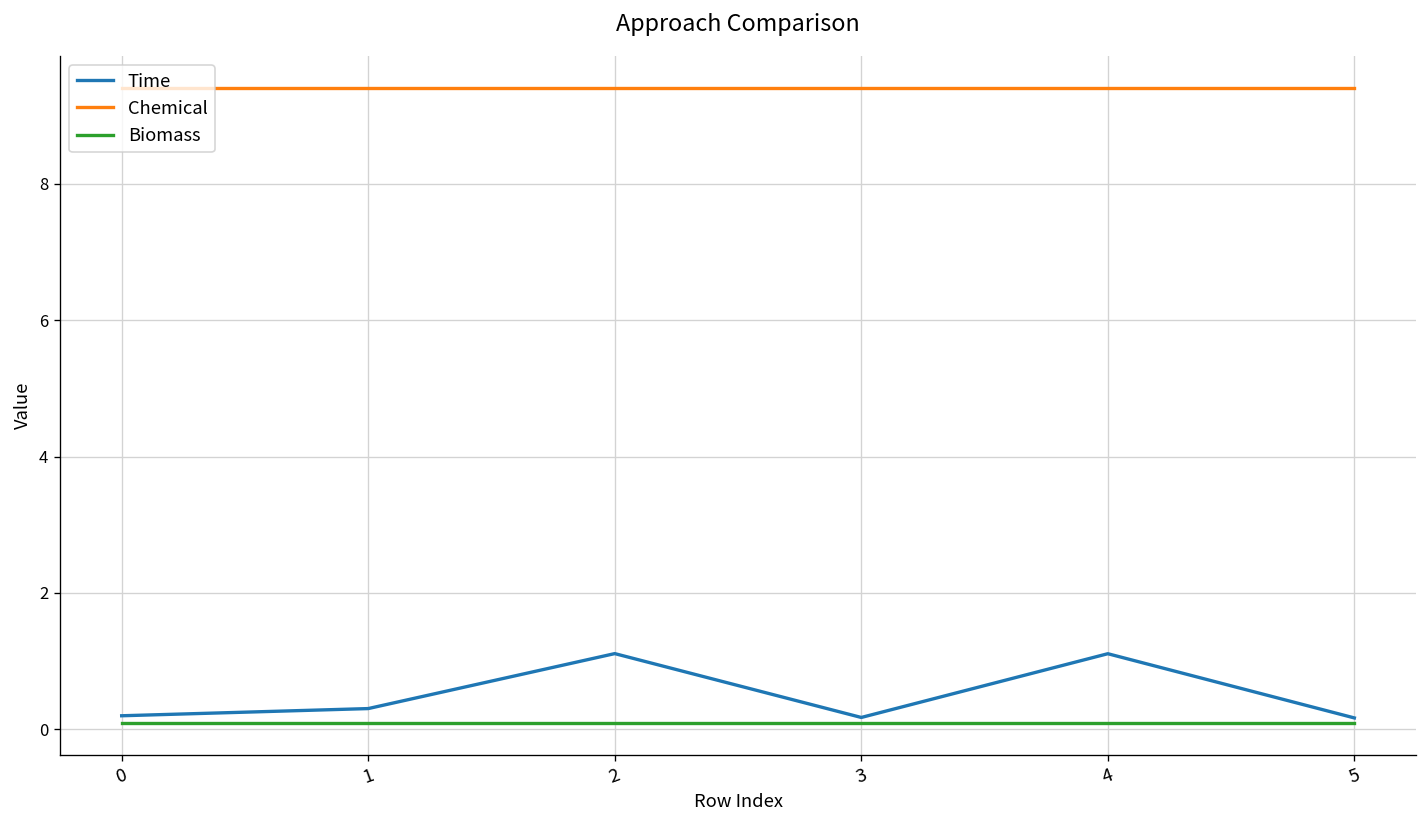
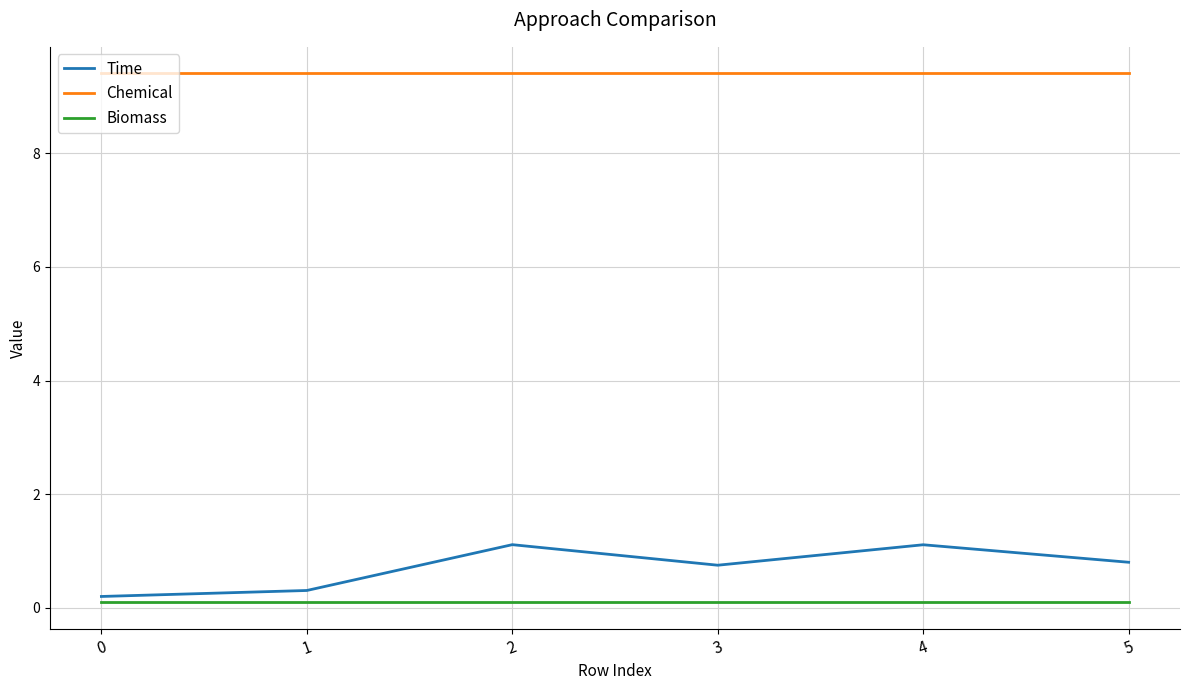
  {
    "Time": {
      "0": 0.2,
      "1": 0.3,
      "2": 1.1,
-     "3": 0.2,
+     "3": 0.7,
      "4": 1.1,
-     "5": 0.2
+     "5": 0.8
    },
    "Chemical": {
      "1": 9.4,
      "2": 9.4,
      "3": 9.4,
      "4": 9.4,
      "5": 9.4
    },
    "Biomass": {
      "0": 0.1,
      "1": 0.1,
      "2": 0.1,
      "3": 0.1,
      "4": 0.1,
      "5": 0.1
    }
  }
